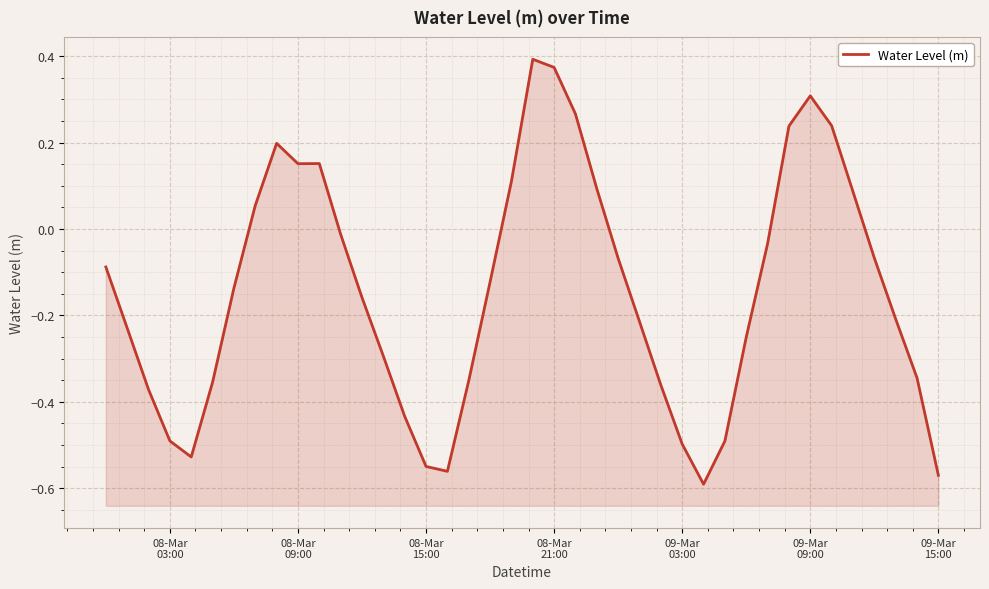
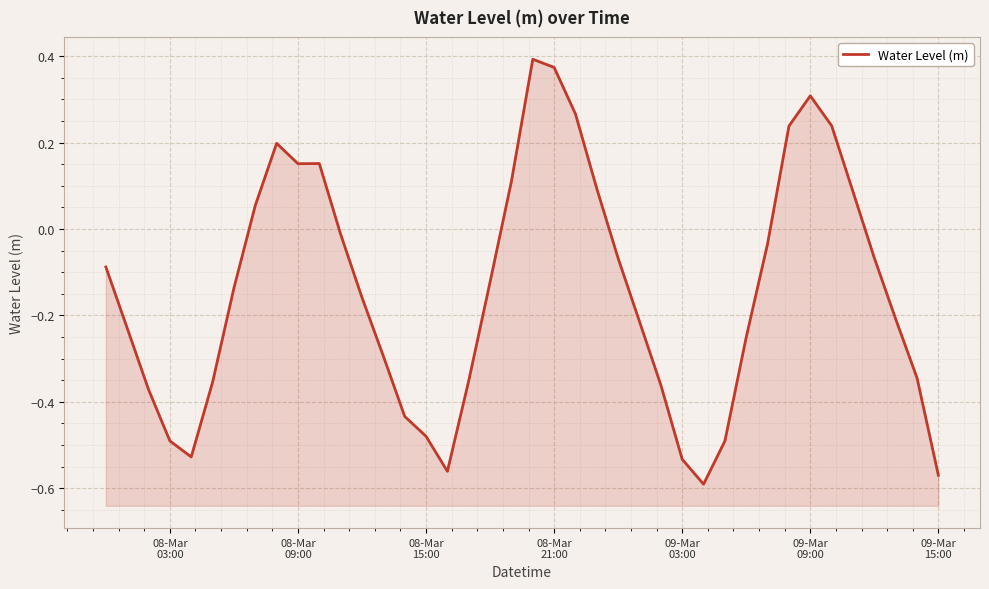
  {
    "08-Mar 03:00": -0.49,
    "08-Mar 09:00": 0.15,
-   "08-Mar 15:00": -0.55,
+   "08-Mar 15:00": -0.48,
    "08-Mar 21:00": 0.37,
-   "09-Mar 03:00": -0.50,
+   "09-Mar 03:00": -0.53,
    "09-Mar 09:00": 0.31,
    "09-Mar 15:00": -0.57
  }
